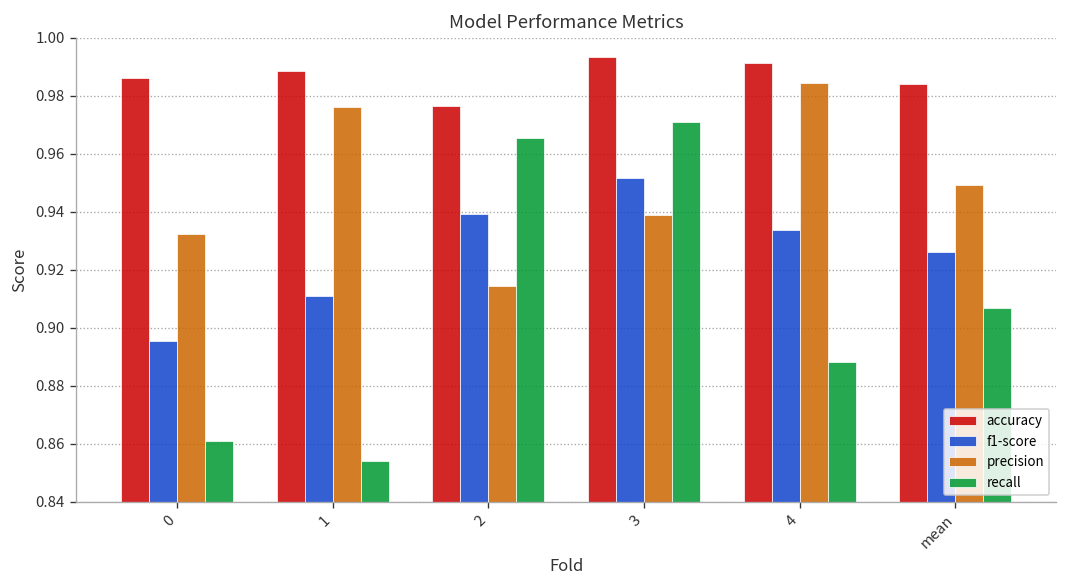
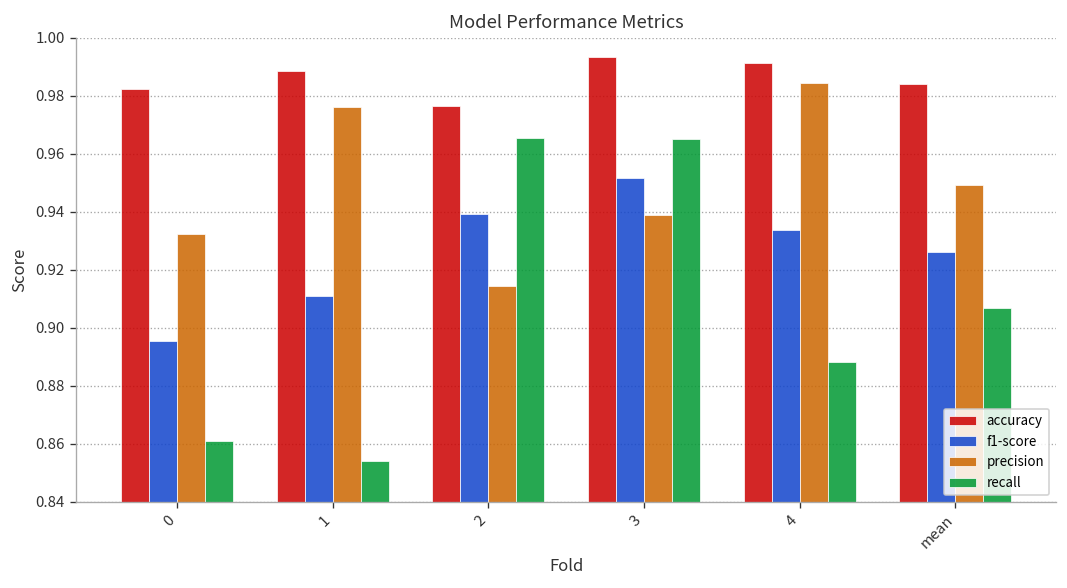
  {
    "accuracy": {
-     "0": 0.986,
+     "0": 0.982,
      "1": 0.988,
      "2": 0.976,
      "3": 0.993,
      "4": 0.991,
      "mean": 0.984
    },
    "f1-score": {
      "0": 0.895,
      "1": 0.911,
      "2": 0.939,
      "3": 0.952,
      "4": 0.934,
      "mean": 0.926
    },
    "precision": {
      "0": 0.932,
      "1": 0.976,
      "2": 0.914,
      "3": 0.939,
      "4": 0.984,
      "mean": 0.949
    },
    "recall": {
      "0": 0.861,
      "1": 0.854,
      "2": 0.965,
-     "3": 0.971,
+     "3": 0.965,
      "4": 0.888,
      "mean": 0.907
    }
  }
